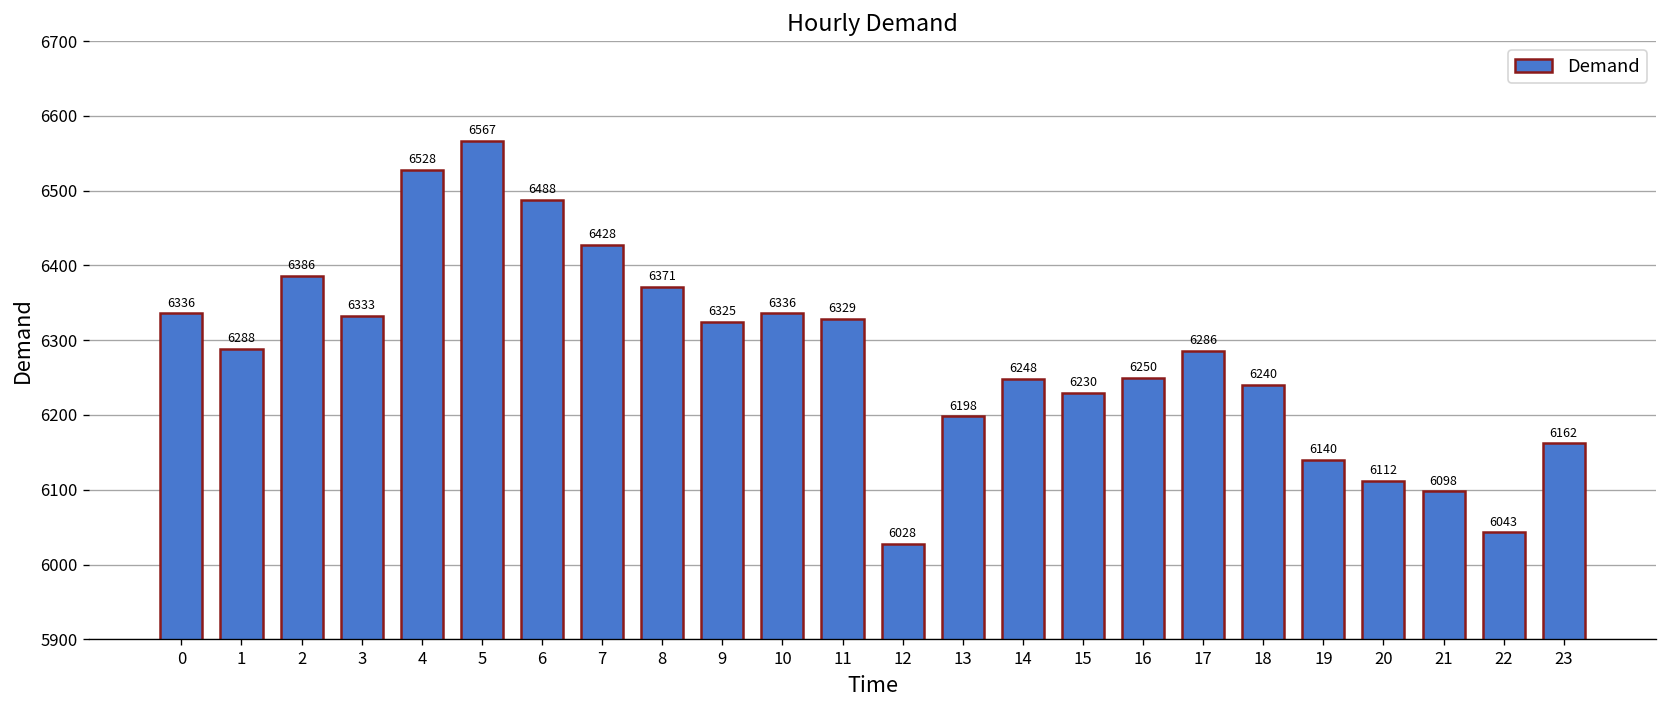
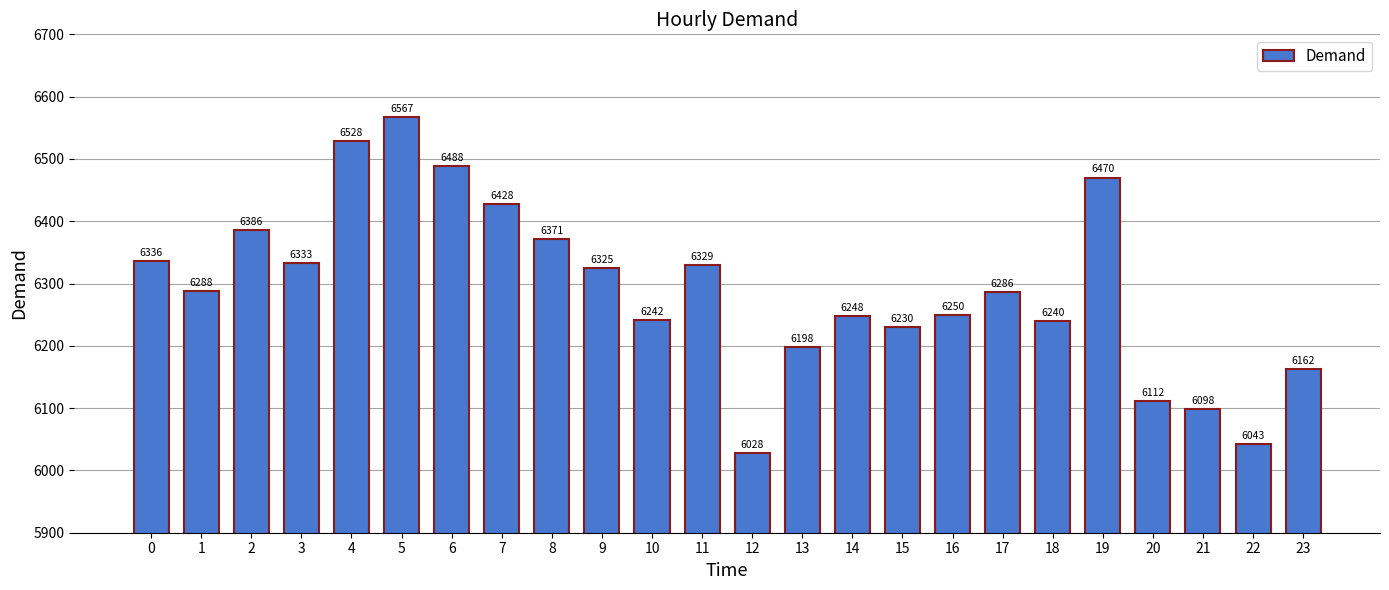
  {
    "0": 6336,
    "1": 6288,
    "2": 6386,
    "3": 6333,
    "4": 6528,
    "5": 6567,
    "6": 6488,
    "7": 6428,
    "8": 6371,
    "9": 6325,
-   "10": 6336,
+   "10": 6242,
    "11": 6329,
    "12": 6028,
    "13": 6198,
    "14": 6248,
    "15": 6230,
    "16": 6250,
    "17": 6286,
    "18": 6240,
-   "19": 6140,
+   "19": 6470,
    "20": 6112,
    "21": 6098,
    "22": 6043,
    "23": 6162
  }
